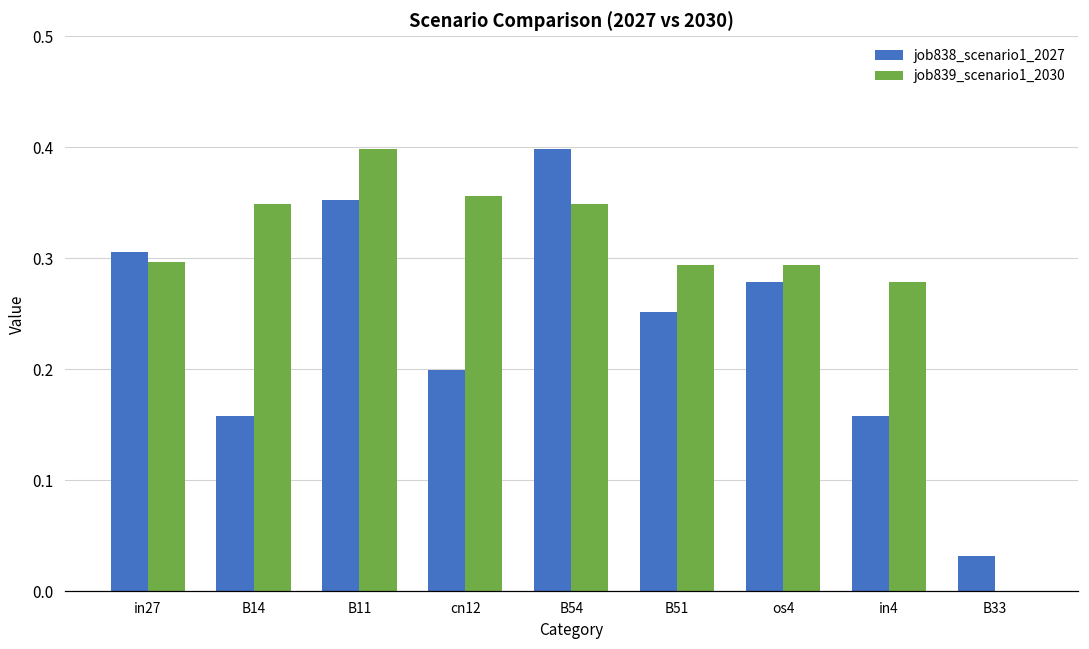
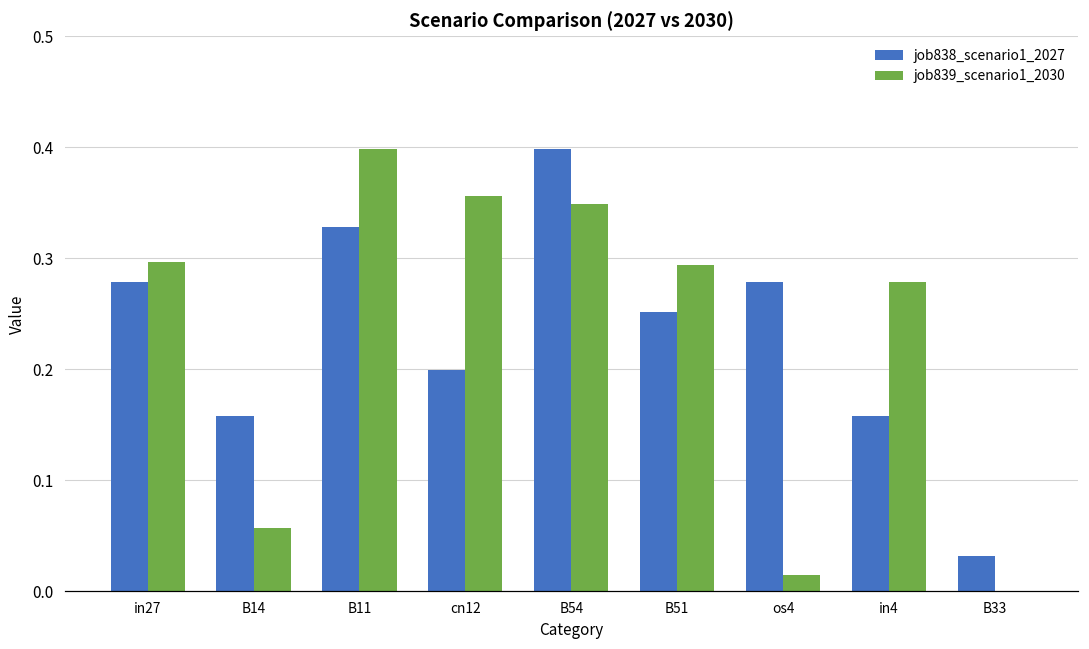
  {
    "job838_scenario1_2027": {
-     "in27": 0.305,
+     "in27": 0.279,
      "B14": 0.158,
-     "B11": 0.352,
+     "B11": 0.328,
      "cn12": 0.199,
      "B54": 0.399,
      "B51": 0.252,
      "os4": 0.279,
      "in4": 0.158,
      "B33": 0.032
    },
    "job839_scenario1_2030": {
      "in27": 0.296,
-     "B14": 0.349,
+     "B14": 0.057,
      "B11": 0.399,
      "cn12": 0.356,
      "B54": 0.349,
      "B51": 0.294,
-     "os4": 0.294,
+     "os4": 0.015,
      "in4": 0.279,
      "B33": 0.000
    }
  }
